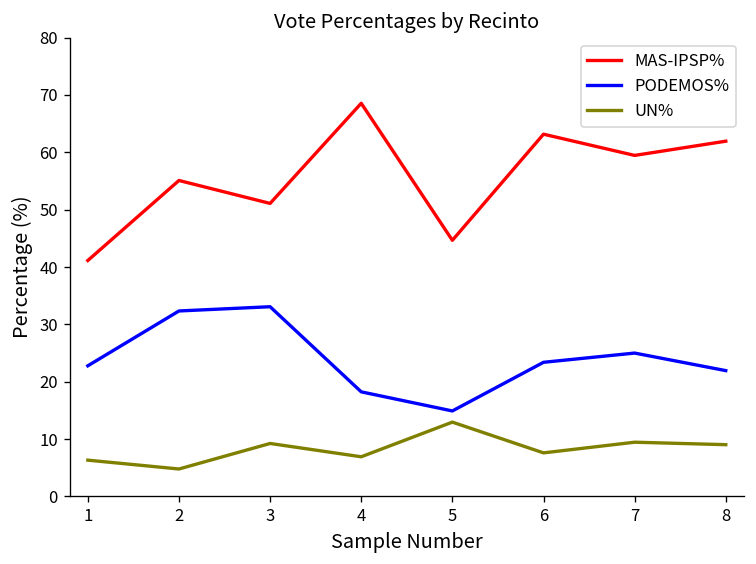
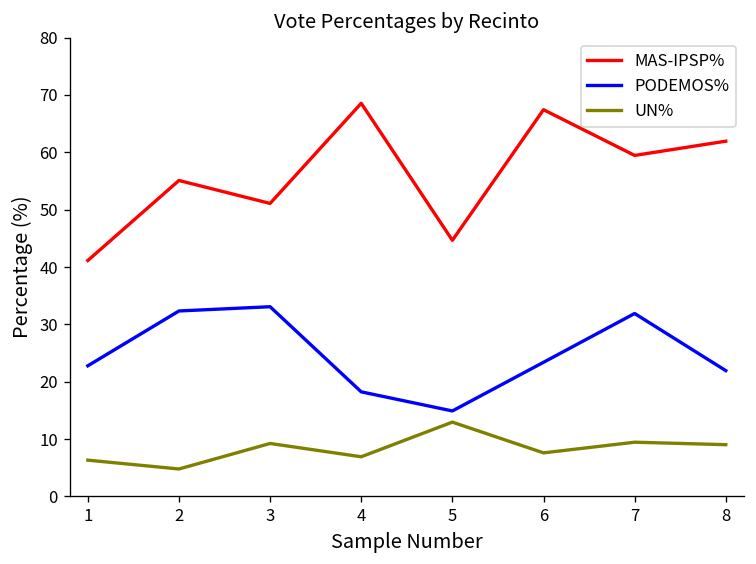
  {
    "MAS-IPSP%": {
      "1": 41,
      "2": 55,
      "3": 51,
      "4": 69,
      "5": 45,
-     "6": 63,
+     "6": 67,
      "7": 59,
      "8": 62
    },
    "PODEMOS%": {
      "1": 23,
      "2": 32,
      "3": 33,
      "4": 18,
      "5": 15,
      "6": 23,
-     "7": 25,
+     "7": 32,
      "8": 22
    },
    "UN%": {
      "1": 6,
      "2": 5,
      "3": 9,
      "4": 7,
      "5": 13,
      "6": 8,
      "7": 9,
      "8": 9
    }
  }
